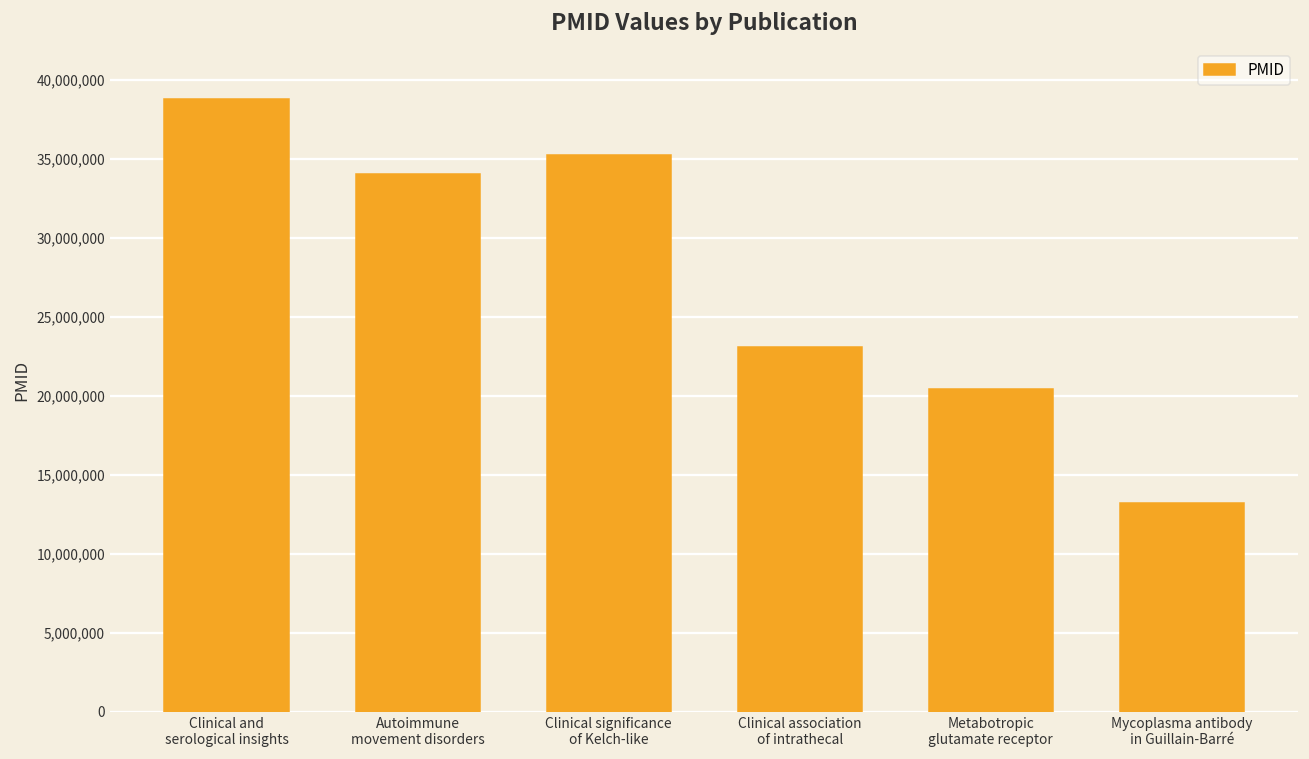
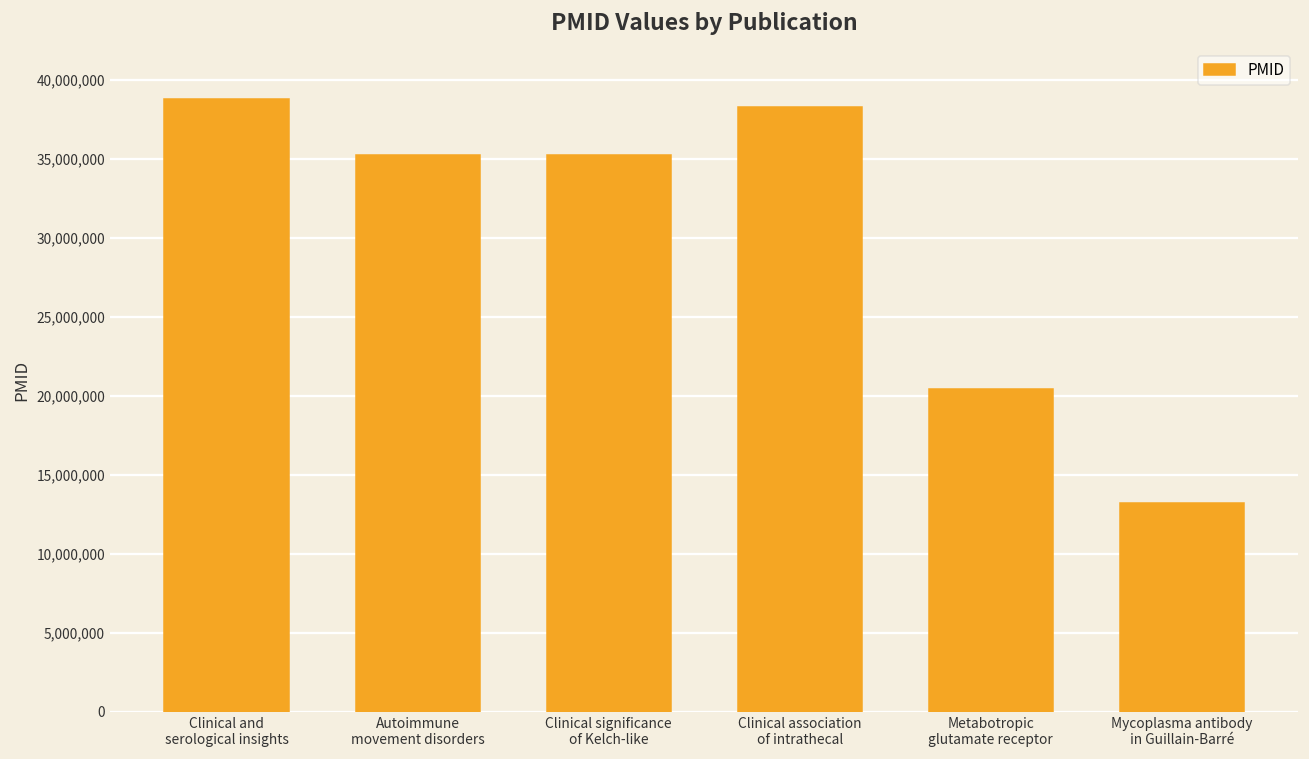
  {
    "Clinical and serological insights": "38,800,000",
-   "Autoimmune movement disorders": "34,000,000",
+   "Autoimmune movement disorders": "35,200,000",
    "Clinical significance of Kelch-like": "35,200,000",
-   "Clinical association of intrathecal": "23,100,000",
+   "Clinical association of intrathecal": "38,300,000",
    "Metabotropic glutamate receptor": "20,500,000",
    "Mycoplasma antibody in Guillain-Barré": "13,200,000"
  }
